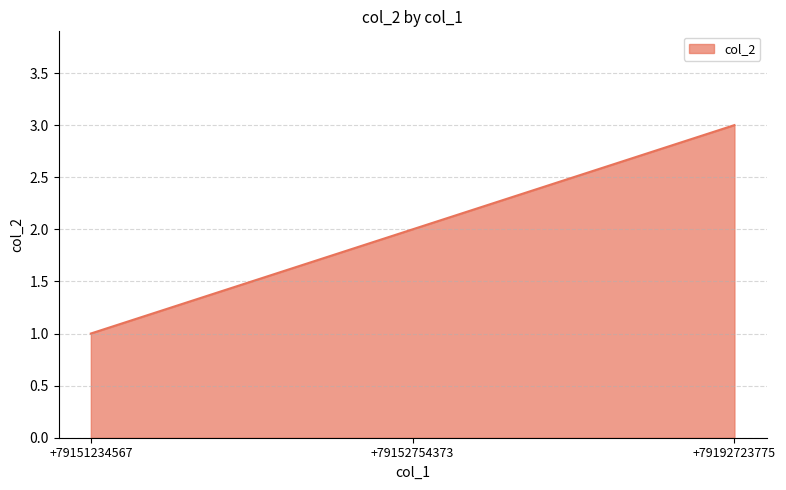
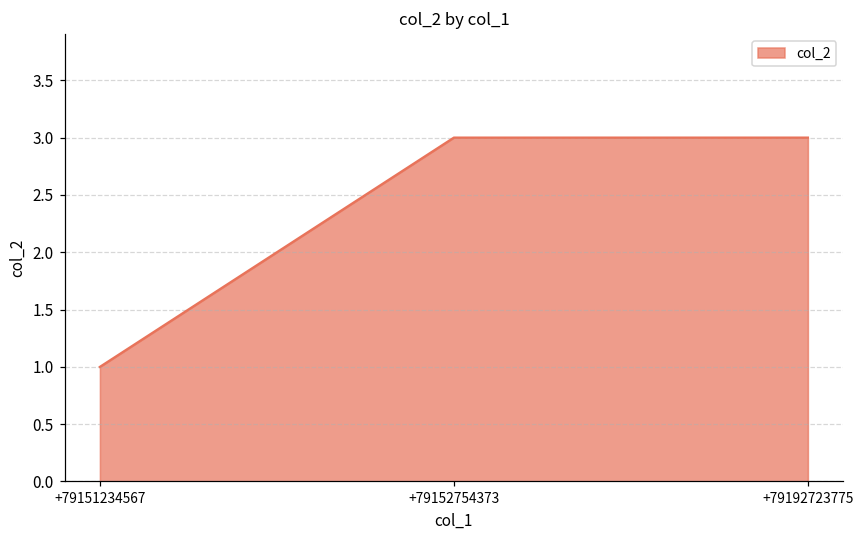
  {
    "+79151234567": 1,
-   "+79152754373": 2,
+   "+79152754373": 3,
    "+79192723775": 3
  }
